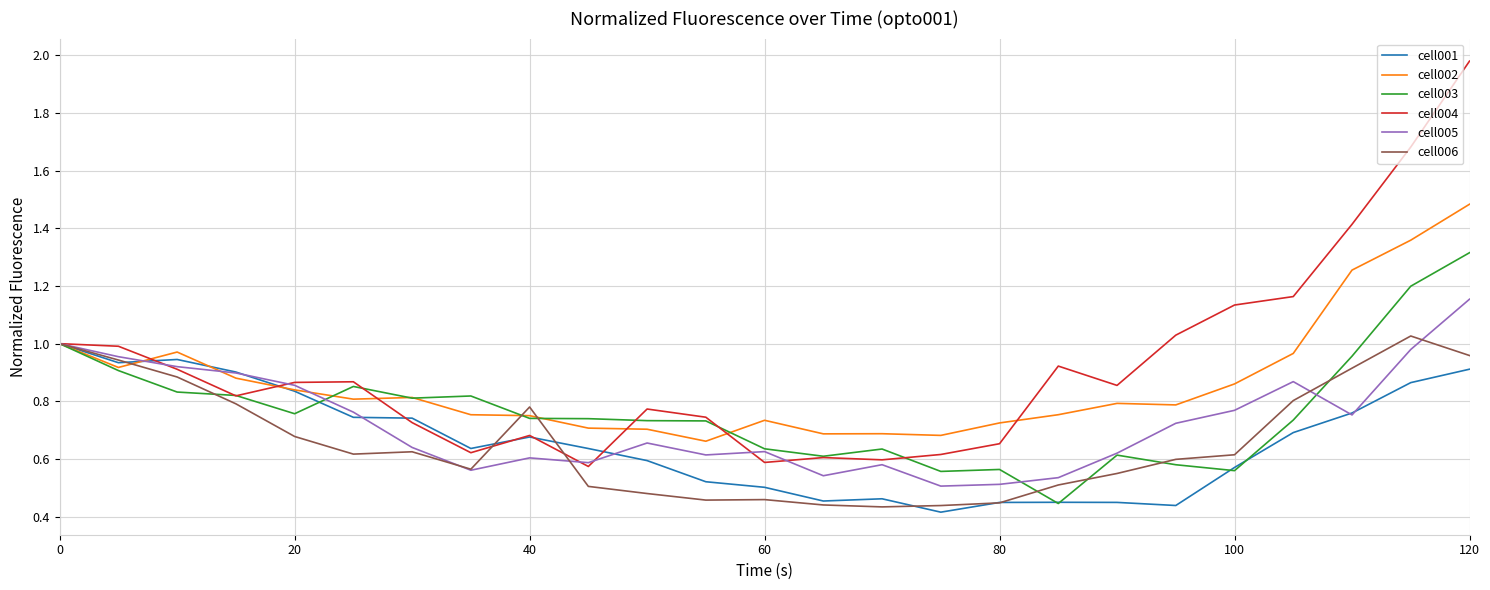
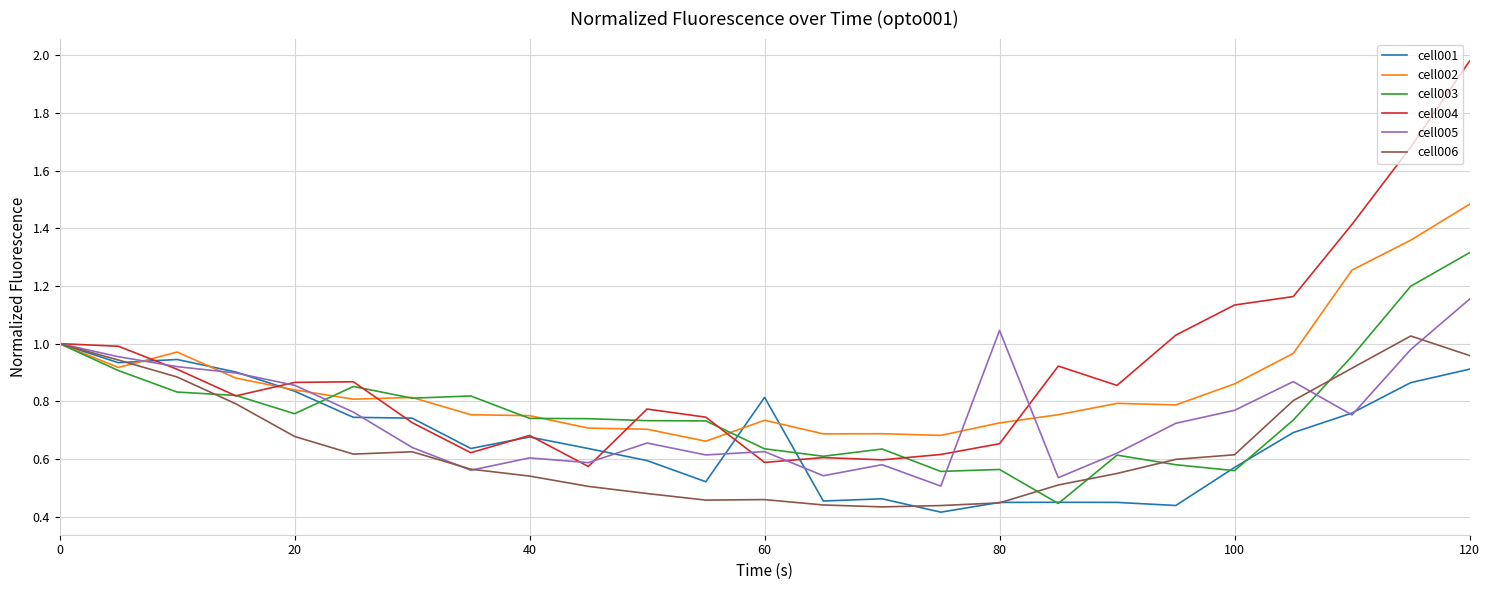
  {
    "cell001": {
-     "60": 0.50,
+     "60": 0.81,
      "100": 0.57,
      "120": 0.91
    },
    "cell002": {
      "40": 0.75,
      "60": 0.73,
      "80": 0.73,
      "100": 0.86,
      "120": 1.48
    },
    "cell003": {
      "20": 0.76,
      "40": 0.74,
      "60": 0.64,
      "80": 0.56,
      "100": 0.56,
      "120": 1.32
    },
    "cell004": {
      "20": 0.87,
      "60": 0.59,
      "80": 0.65,
      "100": 1.13,
      "120": 1.98
    },
    "cell005": {
      "20": 0.86,
      "40": 0.60,
      "60": 0.63,
-     "80": 0.51,
+     "80": 1.05,
      "100": 0.77,
      "120": 1.15
    },
    "cell006": {
      "20": 0.68,
-     "40": 0.78,
+     "40": 0.54,
      "60": 0.46,
      "100": 0.61,
      "120": 0.96
    }
  }
